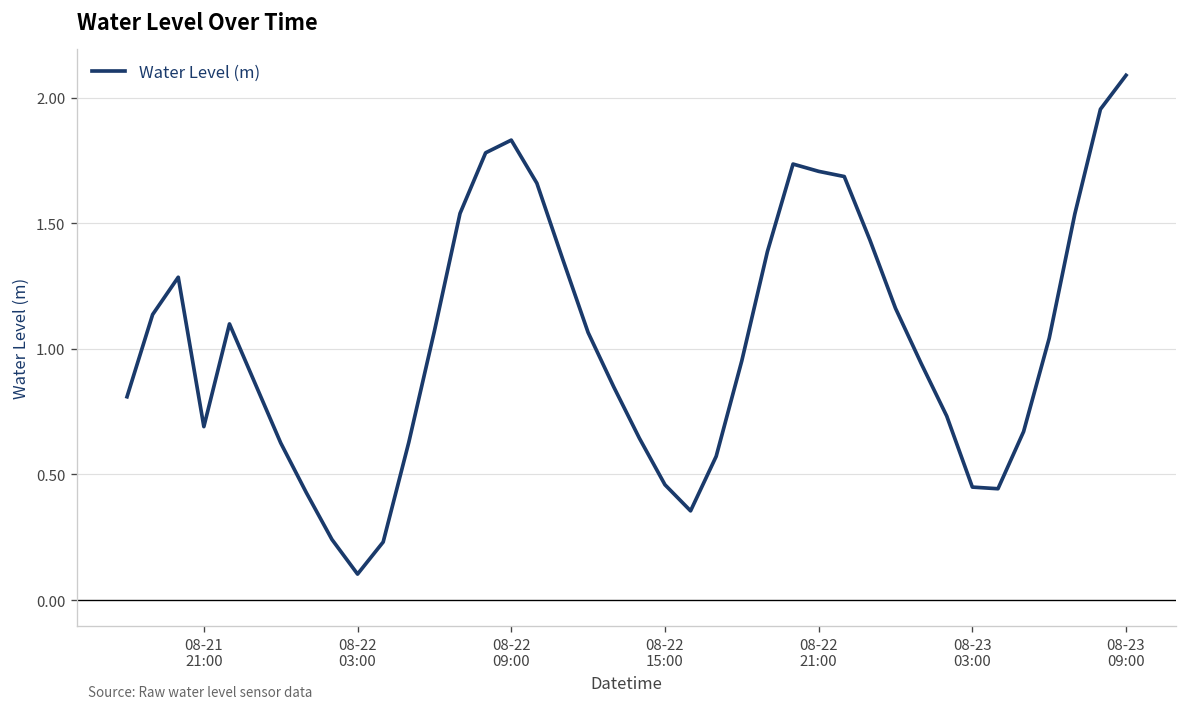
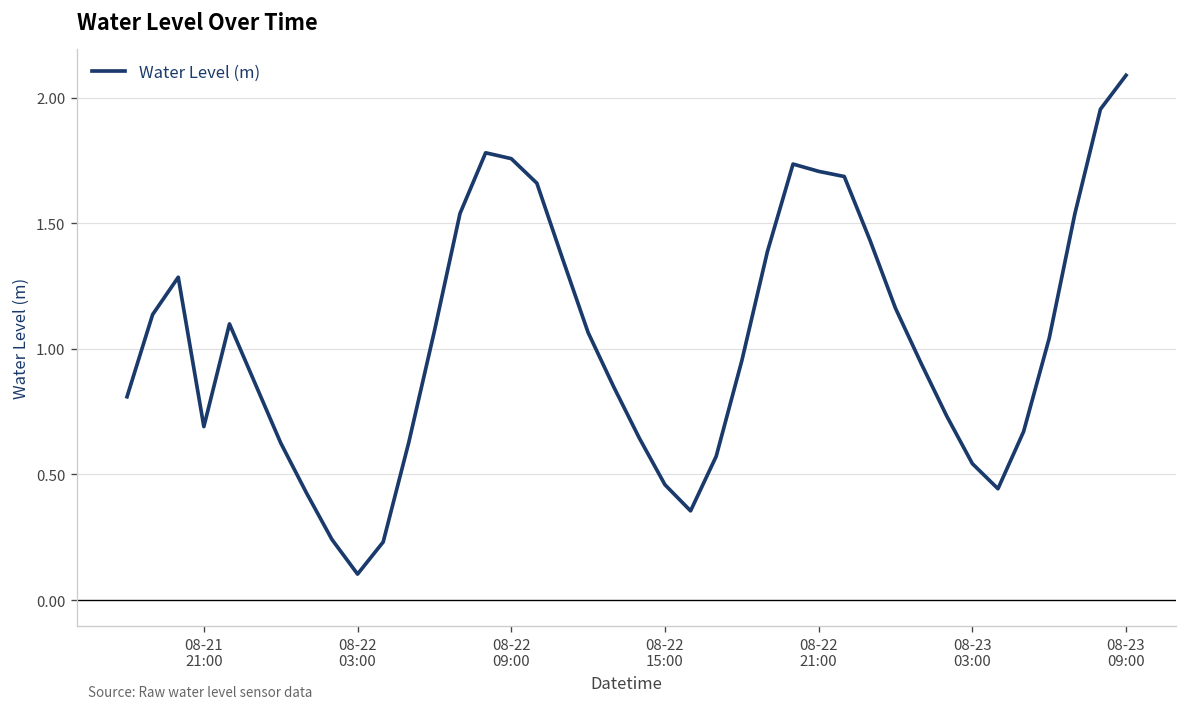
  {
    "08-21 21:00": 0.69,
    "08-22 03:00": 0.10,
-   "08-22 09:00": 1.83,
+   "08-22 09:00": 1.76,
    "08-22 15:00": 0.46,
    "08-22 21:00": 1.71,
-   "08-23 03:00": 0.45,
+   "08-23 03:00": 0.54,
    "08-23 09:00": 2.09
  }
